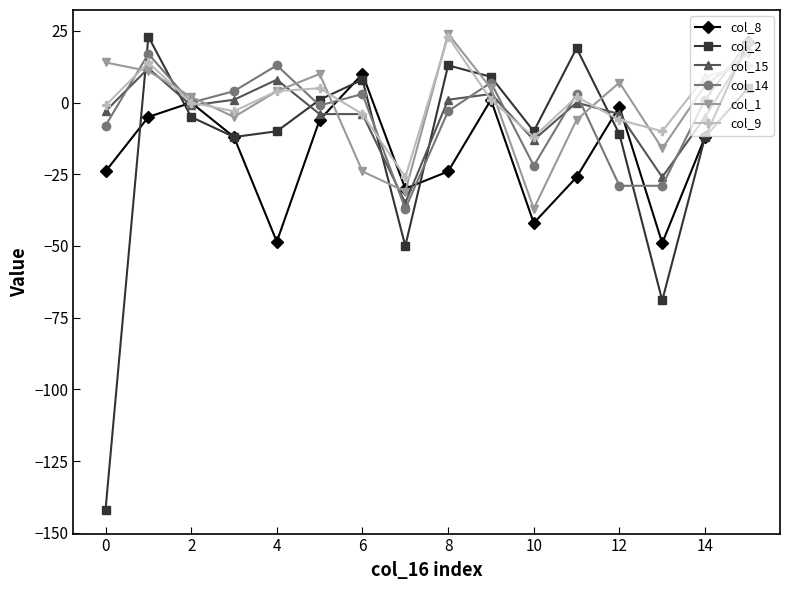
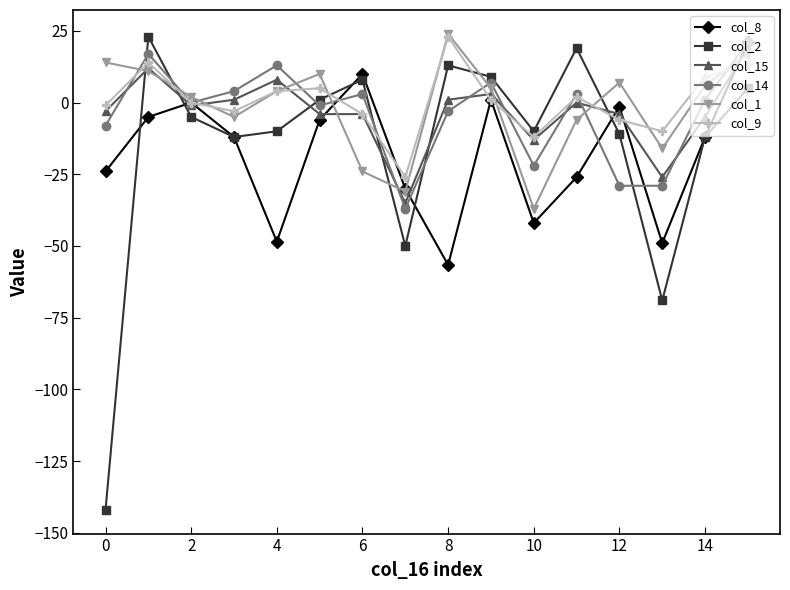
  {
    "col_8": {
      "0": -24,
      "4": -49,
      "6": 10,
-     "8": -24,
+     "8": -57,
      "10": -42,
      "12": -1
    }
  }
